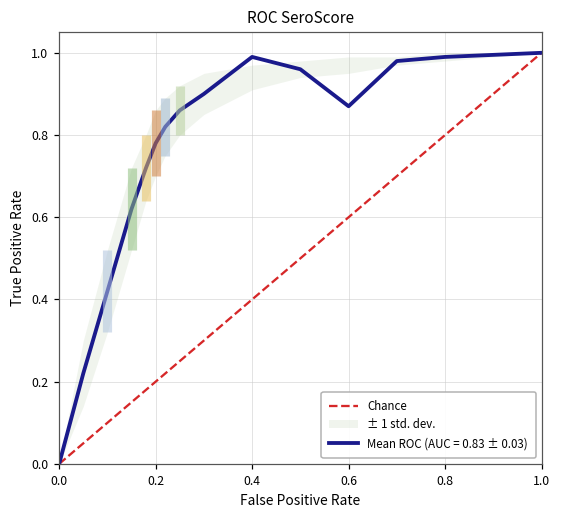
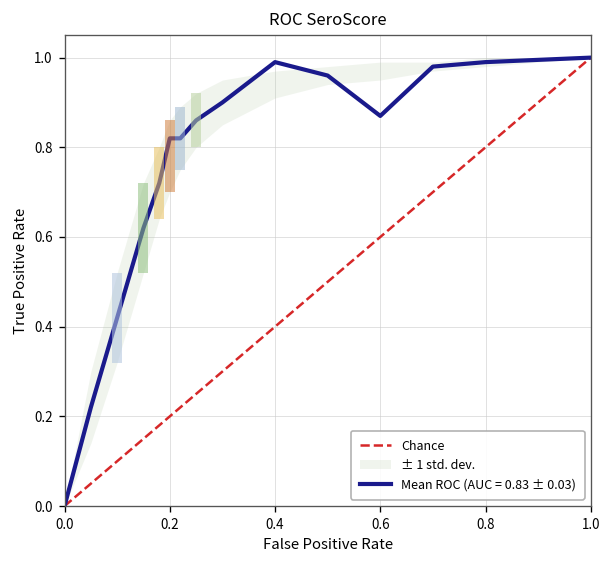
  {
    "Mean ROC (AUC = 0.83 ± 0.03)": {
-     "0.2": 0.78,
+     "0.2": 0.82,
      "0.4": 0.99,
      "0.6": 0.87,
      "0.8": 0.99
    }
  }
